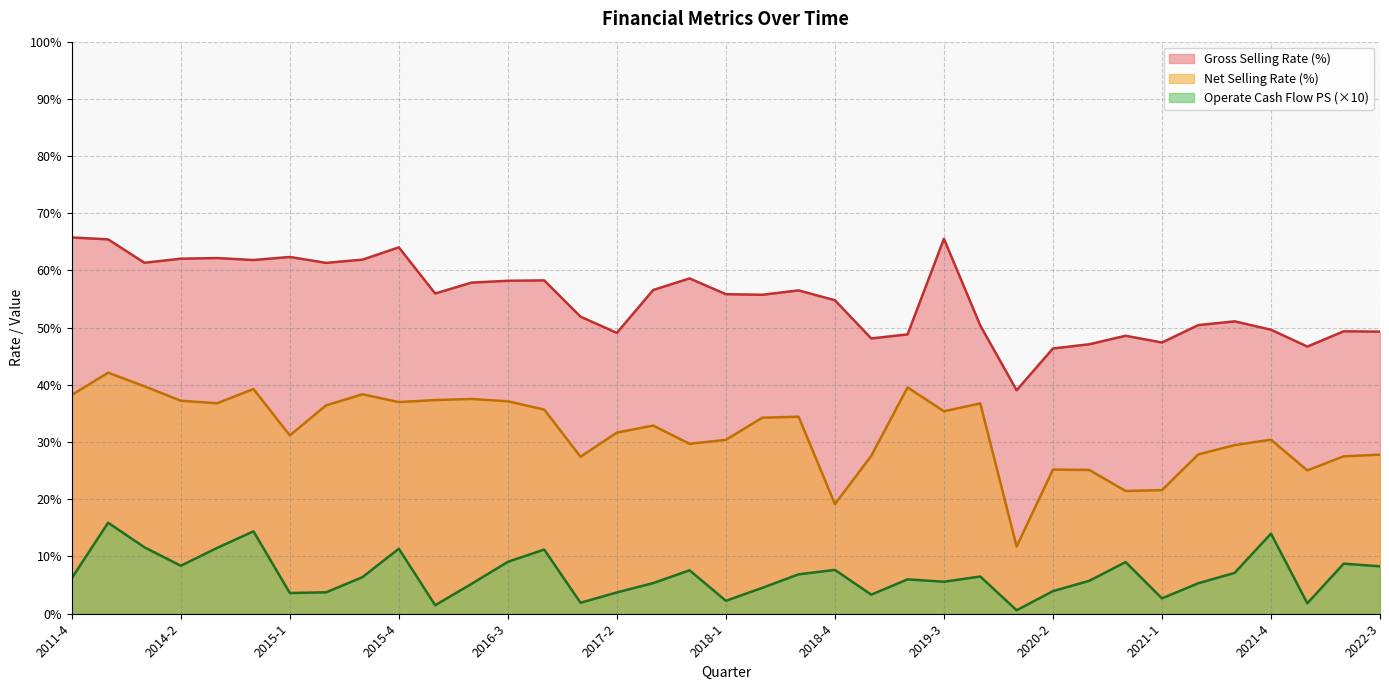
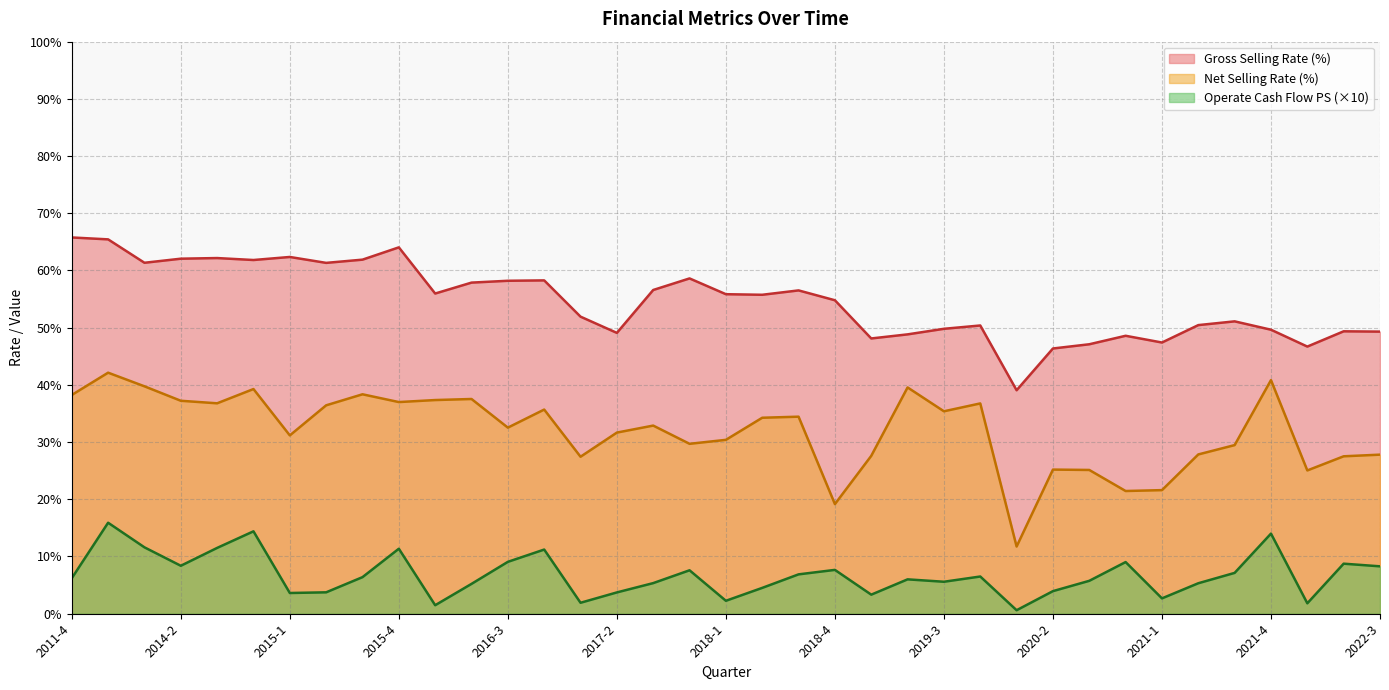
  {
    "Gross Selling Rate (%)": {
      "2011-4": "66%",
      "2014-2": "62%",
      "2015-1": "62%",
      "2015-4": "64%",
      "2016-3": "58%",
      "2017-2": "49%",
      "2018-1": "56%",
      "2018-4": "55%",
-     "2019-3": "66%",
+     "2019-3": "50%",
      "2020-2": "46%",
      "2021-1": "47%",
      "2021-4": "50%",
      "2022-3": "49%"
    },
    "Net Selling Rate (%)": {
      "2011-4": "38%",
      "2014-2": "37%",
      "2015-1": "31%",
      "2015-4": "37%",
-     "2016-3": "37%",
+     "2016-3": "33%",
      "2017-2": "32%",
      "2018-1": "30%",
      "2018-4": "19%",
      "2019-3": "35%",
      "2020-2": "25%",
      "2021-1": "22%",
-     "2021-4": "30%",
+     "2021-4": "41%",
      "2022-3": "28%"
    },
    "Operate Cash Flow PS (×10)": {
      "2011-4": "6%",
      "2014-2": "8%",
      "2015-1": "4%",
      "2015-4": "11%",
      "2016-3": "9%",
      "2017-2": "4%",
      "2018-1": "2%",
      "2018-4": "8%",
      "2019-3": "6%",
      "2020-2": "4%",
      "2021-1": "3%",
      "2021-4": "14%",
      "2022-3": "8%"
    }
  }
